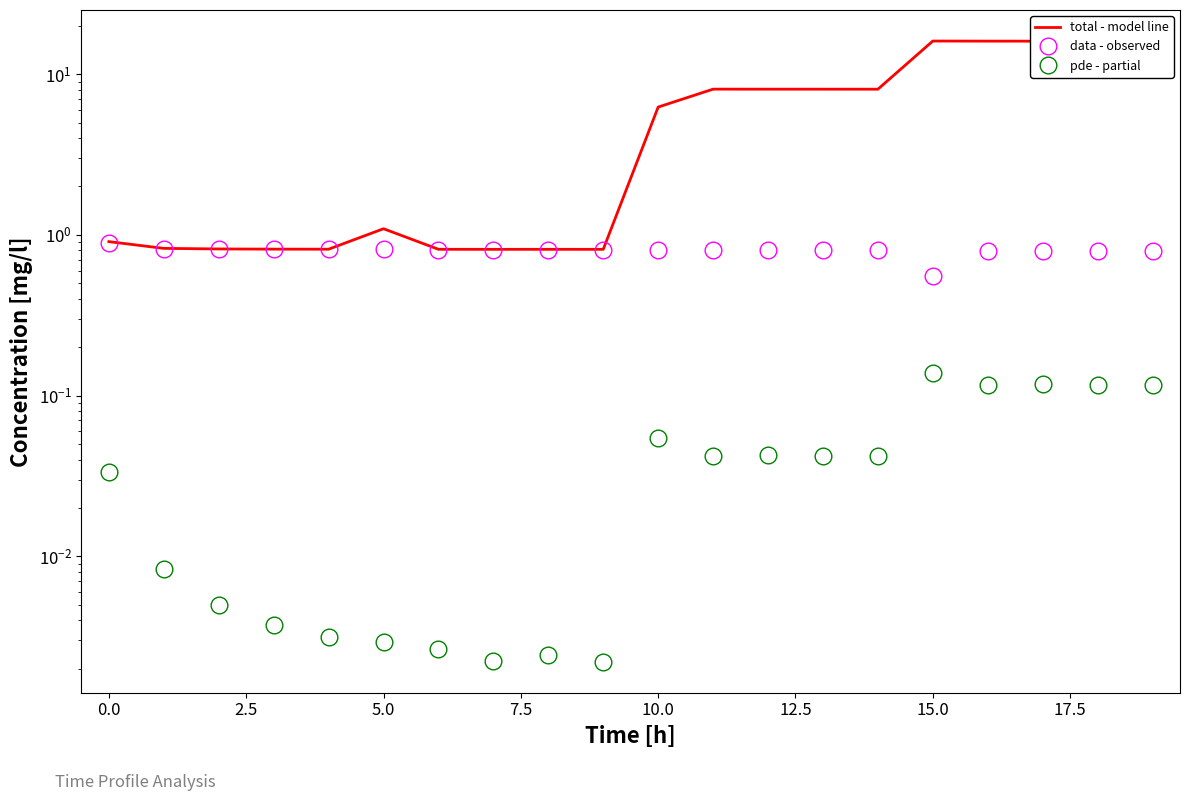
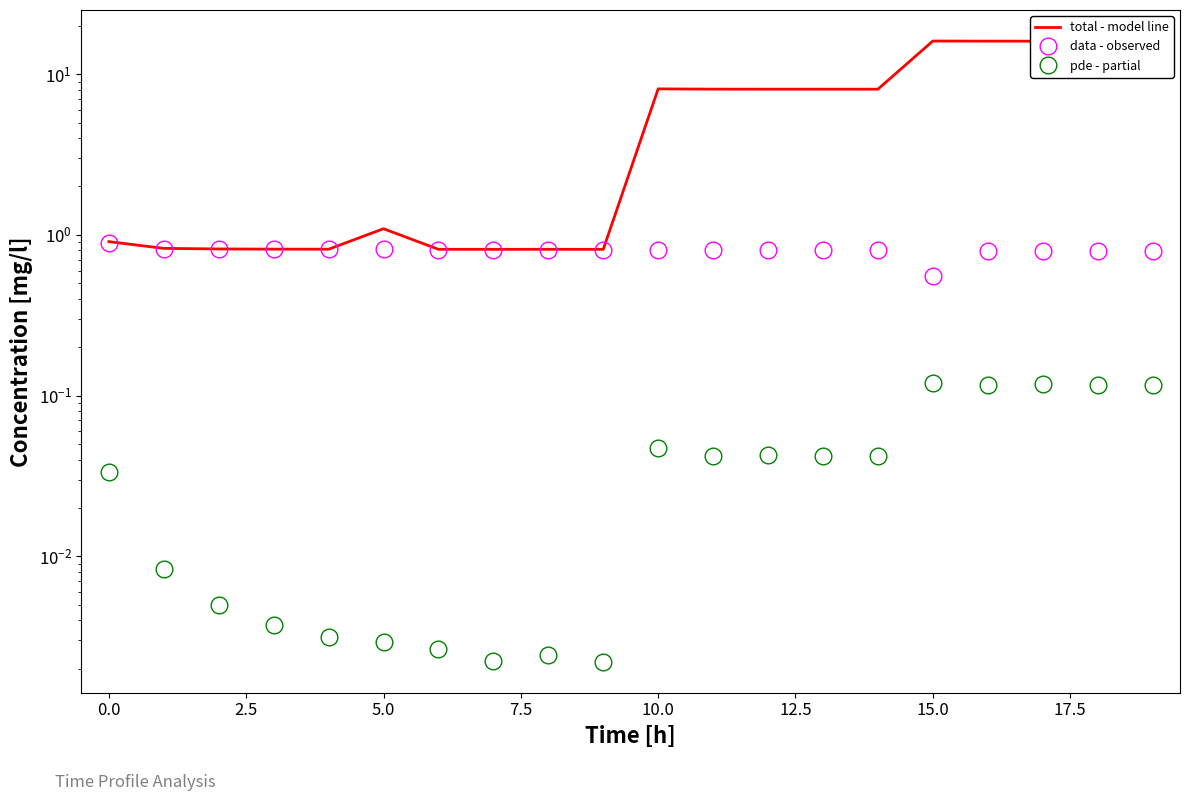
  {
    "total - model line": {
      "5.0": 1.1,
-     "10.0": 6.2,
+     "10.0": 8,
      "15.0": 16
    },
    "data - observed": {
      "5.0": 0.8,
      "10.0": 0.8,
      "15.0": 0.56
    },
    "pde - partial": {
      "0.0": 0.033,
      "5.0": 0.003,
-     "10.0": 0.054,
-     "15.0": 0.14
+     "10.0": 0.047,
+     "15.0": 0.12
    }
  }
